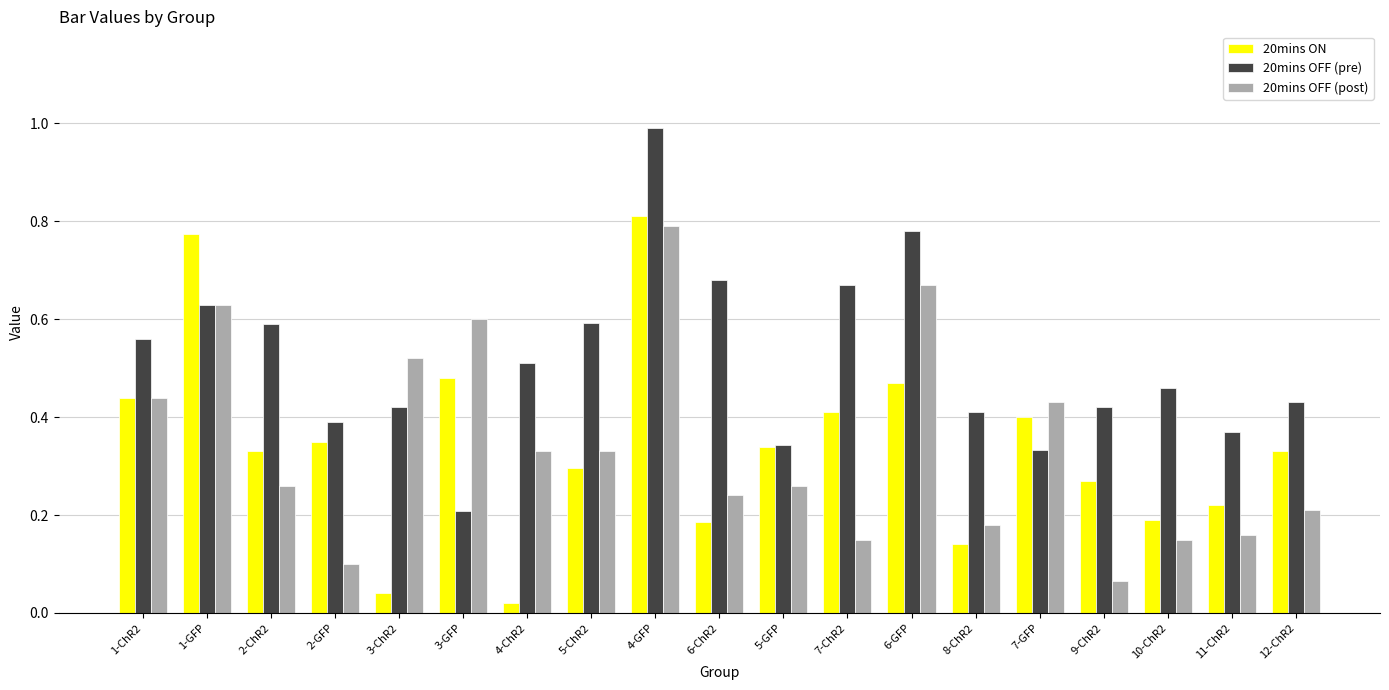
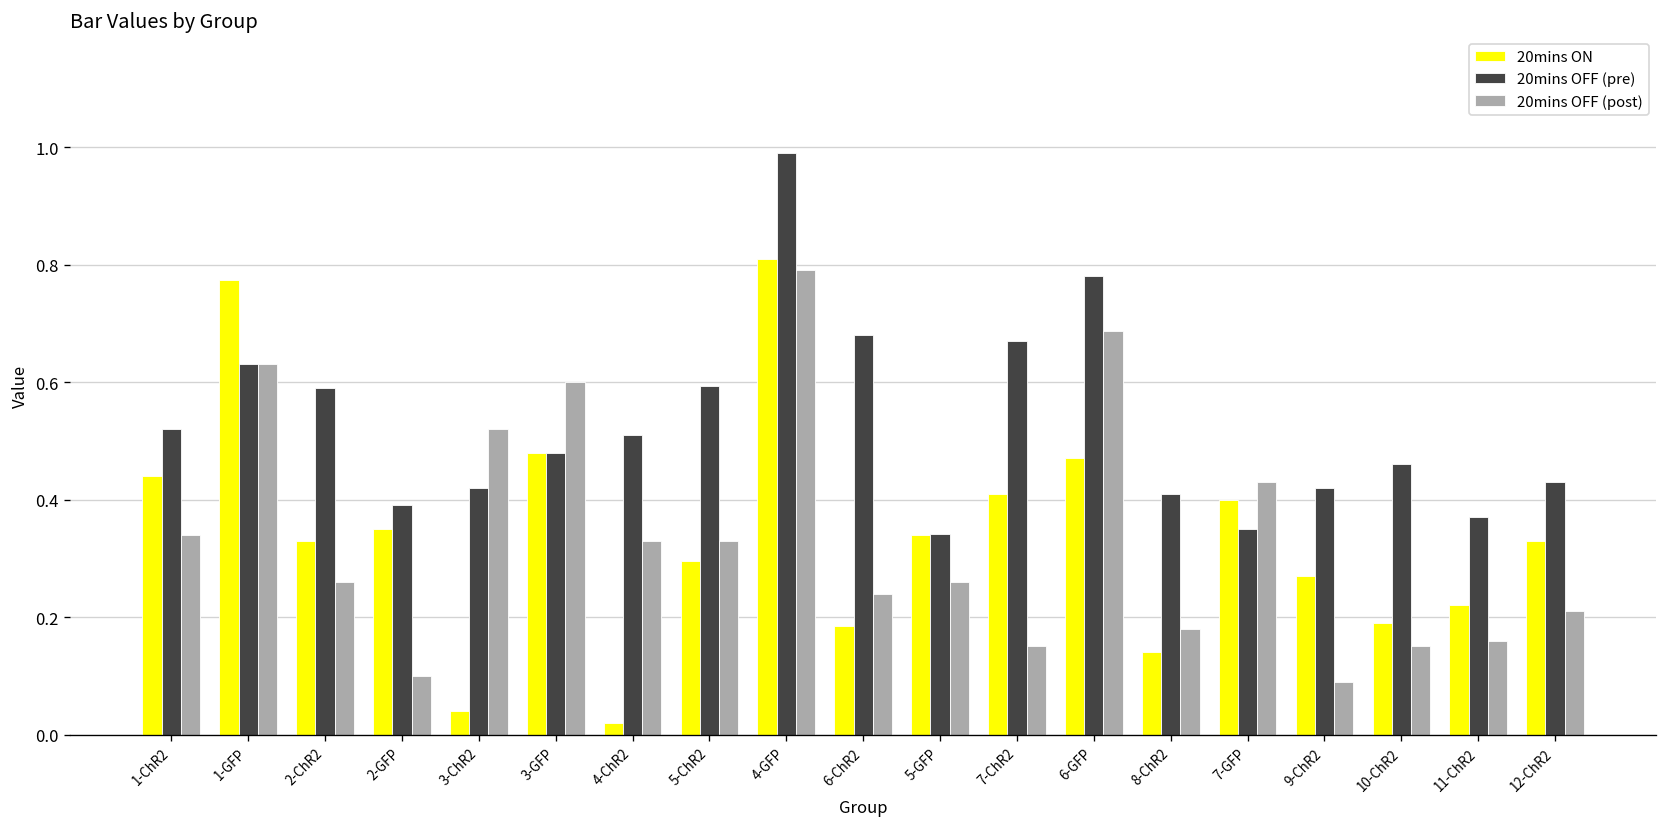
  {
    "20mins ON": {
      "1-ChR2": 0.44,
      "1-GFP": 0.77,
      "2-ChR2": 0.33,
      "2-GFP": 0.35,
      "3-ChR2": 0.04,
      "3-GFP": 0.48,
      "4-ChR2": 0.02,
      "5-ChR2": 0.30,
      "4-GFP": 0.81,
      "6-ChR2": 0.19,
      "5-GFP": 0.34,
      "7-ChR2": 0.41,
      "6-GFP": 0.47,
      "8-ChR2": 0.14,
      "7-GFP": 0.40,
      "9-ChR2": 0.27,
      "10-ChR2": 0.19,
      "11-ChR2": 0.22,
      "12-ChR2": 0.33
    },
    "20mins OFF (pre)": {
-     "1-ChR2": 0.56,
+     "1-ChR2": 0.52,
      "1-GFP": 0.63,
      "2-ChR2": 0.59,
      "2-GFP": 0.39,
      "3-ChR2": 0.42,
-     "3-GFP": 0.21,
+     "3-GFP": 0.48,
      "4-ChR2": 0.51,
      "5-ChR2": 0.59,
      "4-GFP": 0.99,
      "6-ChR2": 0.68,
      "5-GFP": 0.34,
      "7-ChR2": 0.67,
      "6-GFP": 0.78,
      "8-ChR2": 0.41,
-     "7-GFP": 0.33,
+     "7-GFP": 0.35,
      "9-ChR2": 0.42,
      "10-ChR2": 0.46,
      "11-ChR2": 0.37,
      "12-ChR2": 0.43
    },
    "20mins OFF (post)": {
-     "1-ChR2": 0.44,
+     "1-ChR2": 0.34,
      "1-GFP": 0.63,
      "2-ChR2": 0.26,
      "2-GFP": 0.10,
      "3-ChR2": 0.52,
      "3-GFP": 0.60,
      "4-ChR2": 0.33,
      "5-ChR2": 0.33,
      "4-GFP": 0.79,
      "6-ChR2": 0.24,
      "5-GFP": 0.26,
      "7-ChR2": 0.15,
-     "6-GFP": 0.67,
+     "6-GFP": 0.69,
      "8-ChR2": 0.18,
      "7-GFP": 0.43,
-     "9-ChR2": 0.07,
+     "9-ChR2": 0.09,
      "10-ChR2": 0.15,
      "11-ChR2": 0.16,
      "12-ChR2": 0.21
    }
  }
